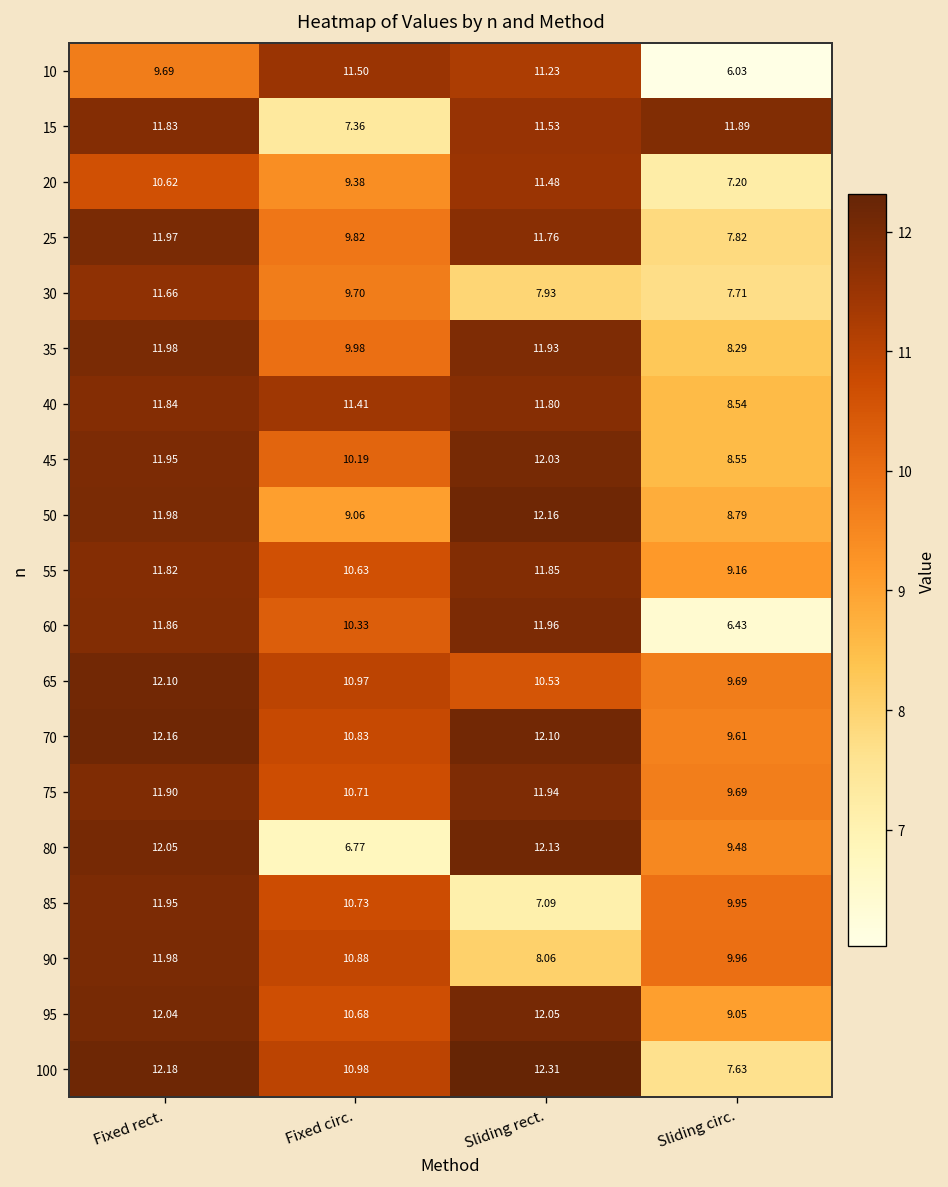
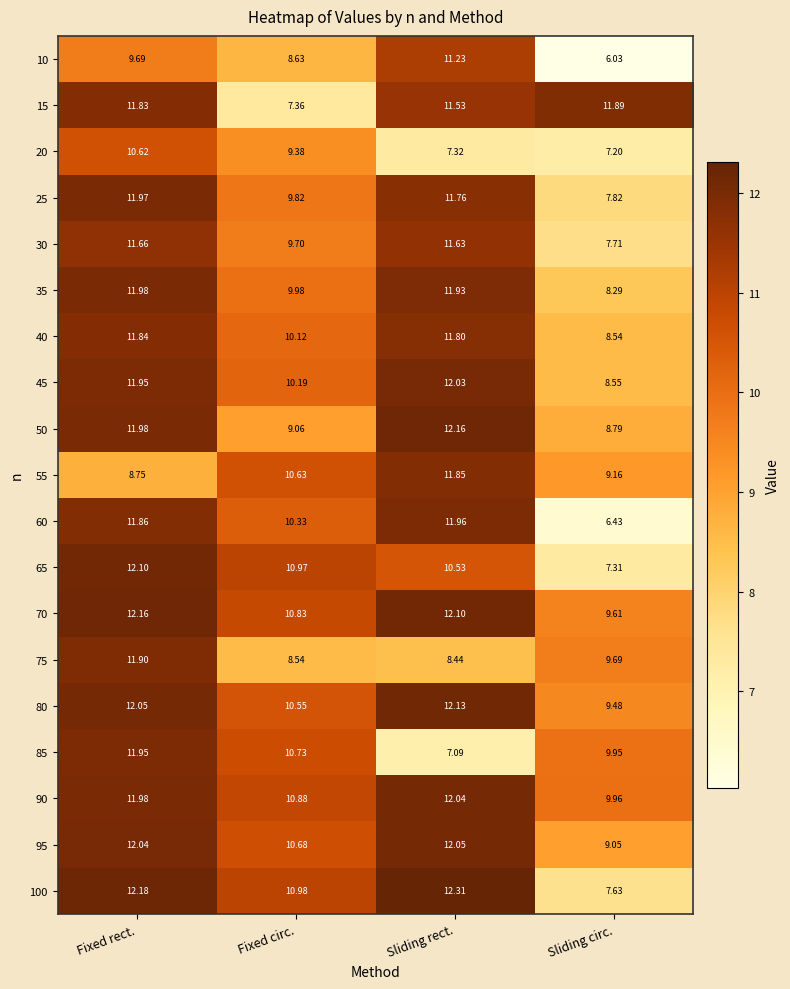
  {
    "10": {
      "Fixed rect.": 9.69,
-     "Fixed circ.": 11.50,
+     "Fixed circ.": 8.63,
      "Sliding rect.": 11.23,
      "Sliding circ.": 6.03
    },
    "15": {
      "Fixed rect.": 11.83,
      "Fixed circ.": 7.36,
      "Sliding rect.": 11.53,
      "Sliding circ.": 11.89
    },
    "20": {
      "Fixed rect.": 10.62,
      "Fixed circ.": 9.38,
-     "Sliding rect.": 11.48,
+     "Sliding rect.": 7.32,
      "Sliding circ.": 7.20
    },
    "25": {
      "Fixed rect.": 11.97,
      "Fixed circ.": 9.82,
      "Sliding rect.": 11.76,
      "Sliding circ.": 7.82
    },
    "30": {
      "Fixed rect.": 11.66,
      "Fixed circ.": 9.70,
-     "Sliding rect.": 7.93,
+     "Sliding rect.": 11.63,
      "Sliding circ.": 7.71
    },
    "35": {
      "Fixed rect.": 11.98,
      "Fixed circ.": 9.98,
      "Sliding rect.": 11.93,
      "Sliding circ.": 8.29
    },
    "40": {
      "Fixed rect.": 11.84,
-     "Fixed circ.": 11.41,
+     "Fixed circ.": 10.12,
      "Sliding rect.": 11.80,
      "Sliding circ.": 8.54
    },
    "45": {
      "Fixed rect.": 11.95,
      "Fixed circ.": 10.19,
      "Sliding rect.": 12.03,
      "Sliding circ.": 8.55
    },
    "50": {
      "Fixed rect.": 11.98,
      "Fixed circ.": 9.06,
      "Sliding rect.": 12.16,
      "Sliding circ.": 8.79
    },
    "55": {
-     "Fixed rect.": 11.82,
+     "Fixed rect.": 8.75,
      "Fixed circ.": 10.63,
      "Sliding rect.": 11.85,
      "Sliding circ.": 9.16
    },
    "60": {
      "Fixed rect.": 11.86,
      "Fixed circ.": 10.33,
      "Sliding rect.": 11.96,
      "Sliding circ.": 6.43
    },
    "65": {
      "Fixed rect.": 12.10,
      "Fixed circ.": 10.97,
      "Sliding rect.": 10.53,
-     "Sliding circ.": 9.69
+     "Sliding circ.": 7.31
    },
    "70": {
      "Fixed rect.": 12.16,
      "Fixed circ.": 10.83,
      "Sliding rect.": 12.10,
      "Sliding circ.": 9.61
    },
    "75": {
      "Fixed rect.": 11.90,
-     "Fixed circ.": 10.71,
-     "Sliding rect.": 11.94,
+     "Fixed circ.": 8.54,
+     "Sliding rect.": 8.44,
      "Sliding circ.": 9.69
    },
    "80": {
      "Fixed rect.": 12.05,
-     "Fixed circ.": 6.77,
+     "Fixed circ.": 10.55,
      "Sliding rect.": 12.13,
      "Sliding circ.": 9.48
    },
    "85": {
      "Fixed rect.": 11.95,
      "Fixed circ.": 10.73,
      "Sliding rect.": 7.09,
      "Sliding circ.": 9.95
    },
    "90": {
      "Fixed rect.": 11.98,
      "Fixed circ.": 10.88,
-     "Sliding rect.": 8.06,
+     "Sliding rect.": 12.04,
      "Sliding circ.": 9.96
    },
    "95": {
      "Fixed rect.": 12.04,
      "Fixed circ.": 10.68,
      "Sliding rect.": 12.05,
      "Sliding circ.": 9.05
    },
    "100": {
      "Fixed rect.": 12.18,
      "Fixed circ.": 10.98,
      "Sliding rect.": 12.31,
      "Sliding circ.": 7.63
    }
  }
